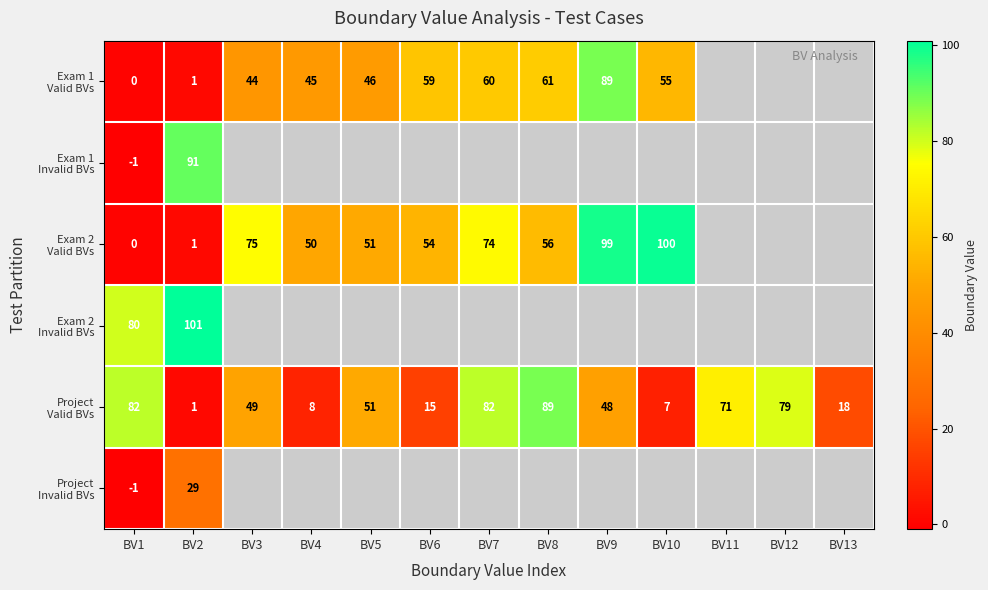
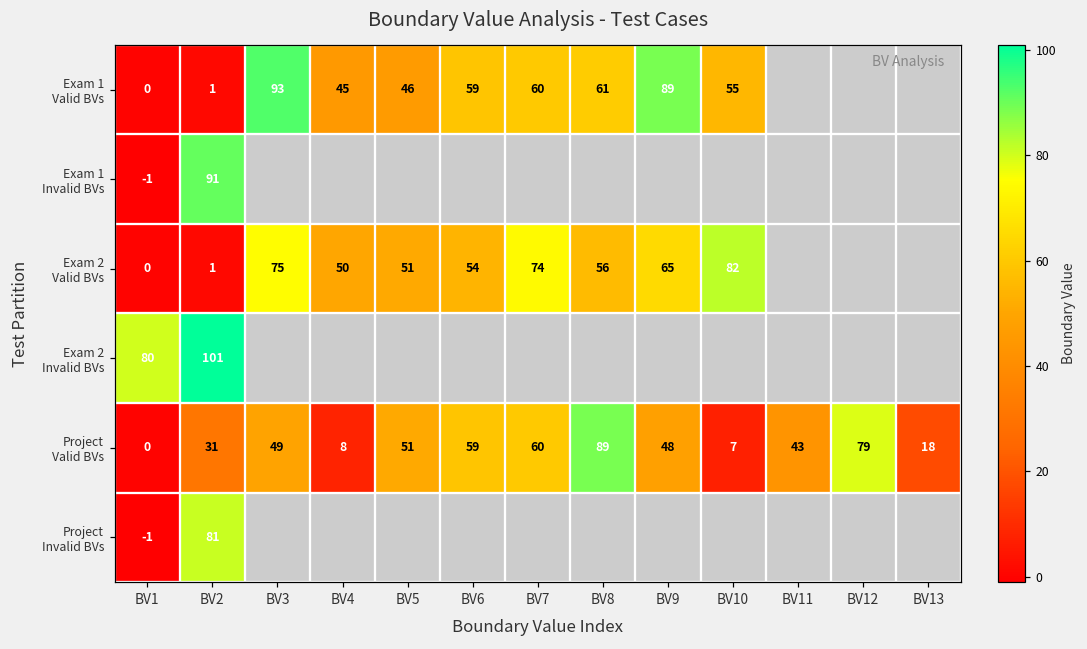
  {
    "Exam 1 Valid BVs": {
      "BV1": 0,
      "BV2": 1,
-     "BV3": 44,
+     "BV3": 93,
      "BV4": 45,
      "BV5": 46,
      "BV6": 59,
      "BV7": 60,
      "BV8": 61,
      "BV9": 89,
      "BV10": 55
    },
    "Exam 1 Invalid BVs": {
      "BV1": -1,
      "BV2": 91
    },
    "Exam 2 Valid BVs": {
      "BV1": 0,
      "BV2": 1,
      "BV3": 75,
      "BV4": 50,
      "BV5": 51,
      "BV6": 54,
      "BV7": 74,
      "BV8": 56,
-     "BV9": 99,
-     "BV10": 100
+     "BV9": 65,
+     "BV10": 82
    },
    "Exam 2 Invalid BVs": {
      "BV1": 80,
      "BV2": 101
    },
    "Project Valid BVs": {
-     "BV1": 82,
-     "BV2": 1,
+     "BV1": 0,
+     "BV2": 31,
      "BV3": 49,
      "BV4": 8,
      "BV5": 51,
-     "BV6": 15,
-     "BV7": 82,
+     "BV6": 59,
+     "BV7": 60,
      "BV8": 89,
      "BV9": 48,
      "BV10": 7,
-     "BV11": 71,
+     "BV11": 43,
      "BV12": 79,
      "BV13": 18
    },
    "Project Invalid BVs": {
      "BV1": -1,
-     "BV2": 29
+     "BV2": 81
    }
  }
